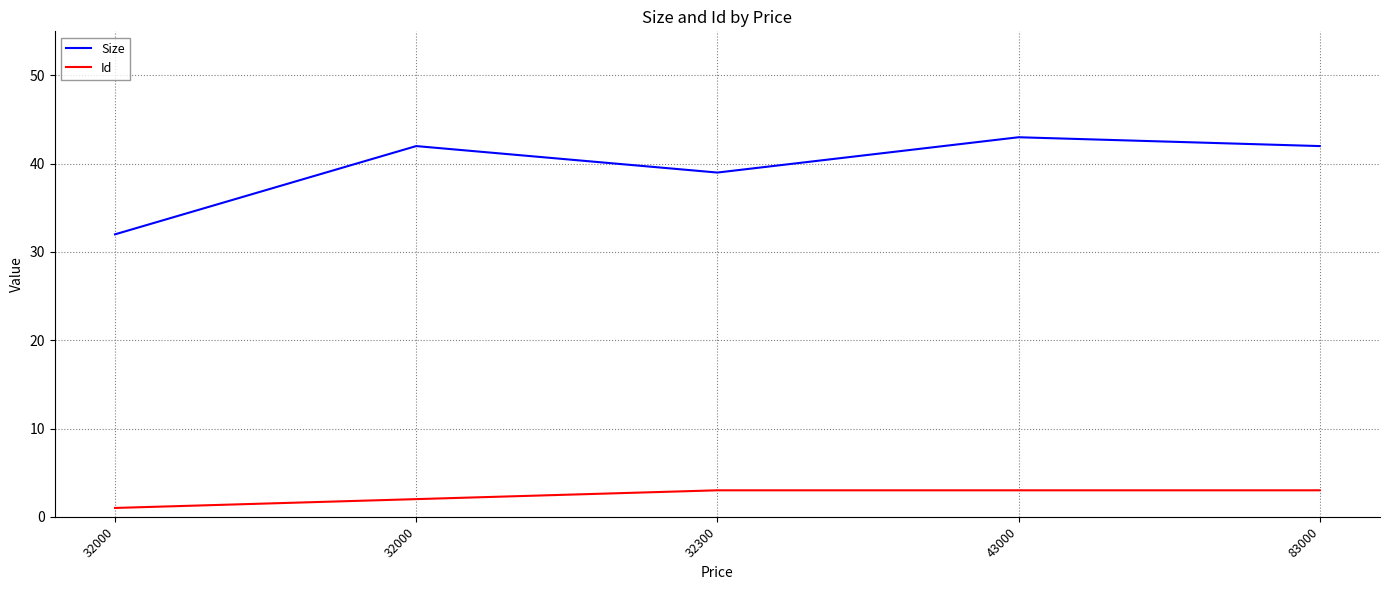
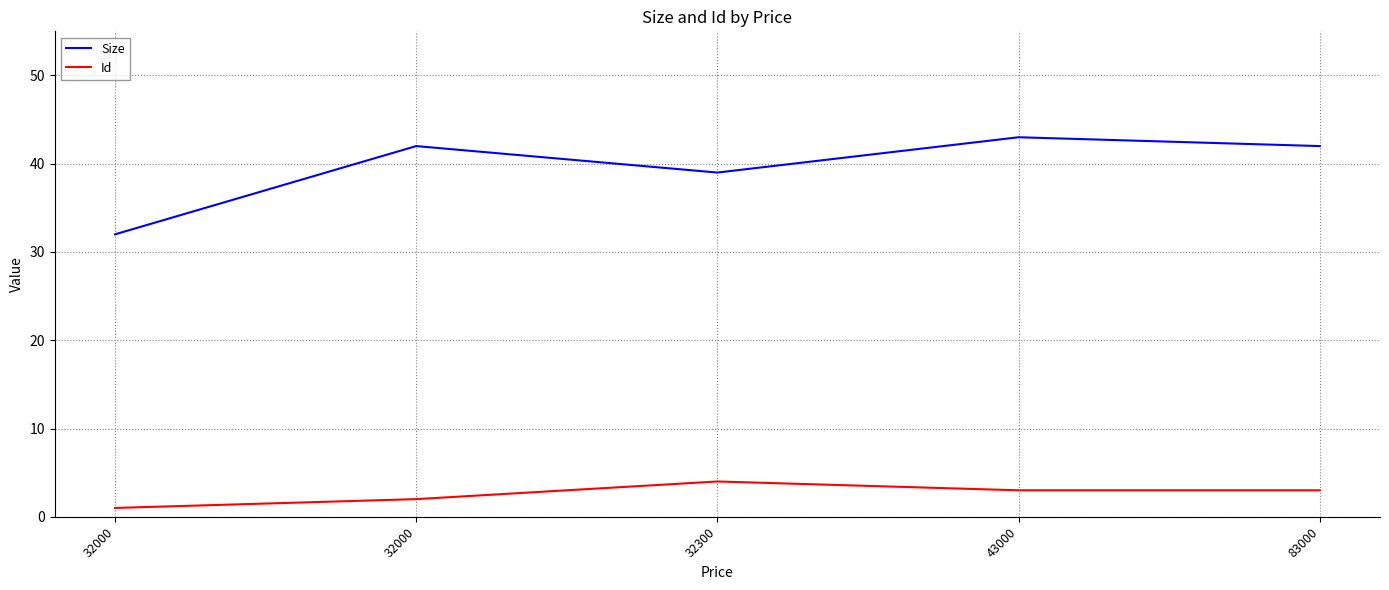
  {
    "Size": {
      "32300": 39,
      "43000": 43,
      "83000": 42
    },
    "Id": {
-     "32300": 3,
+     "32300": 4,
      "43000": 3,
      "83000": 3
    }
  }
